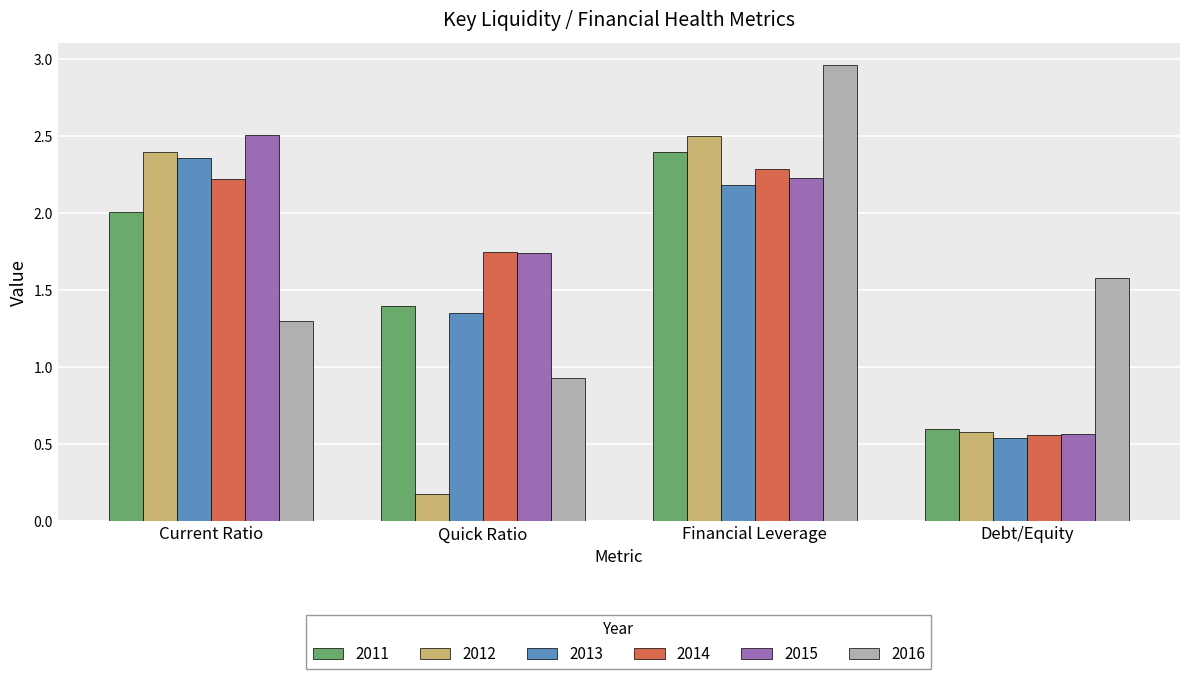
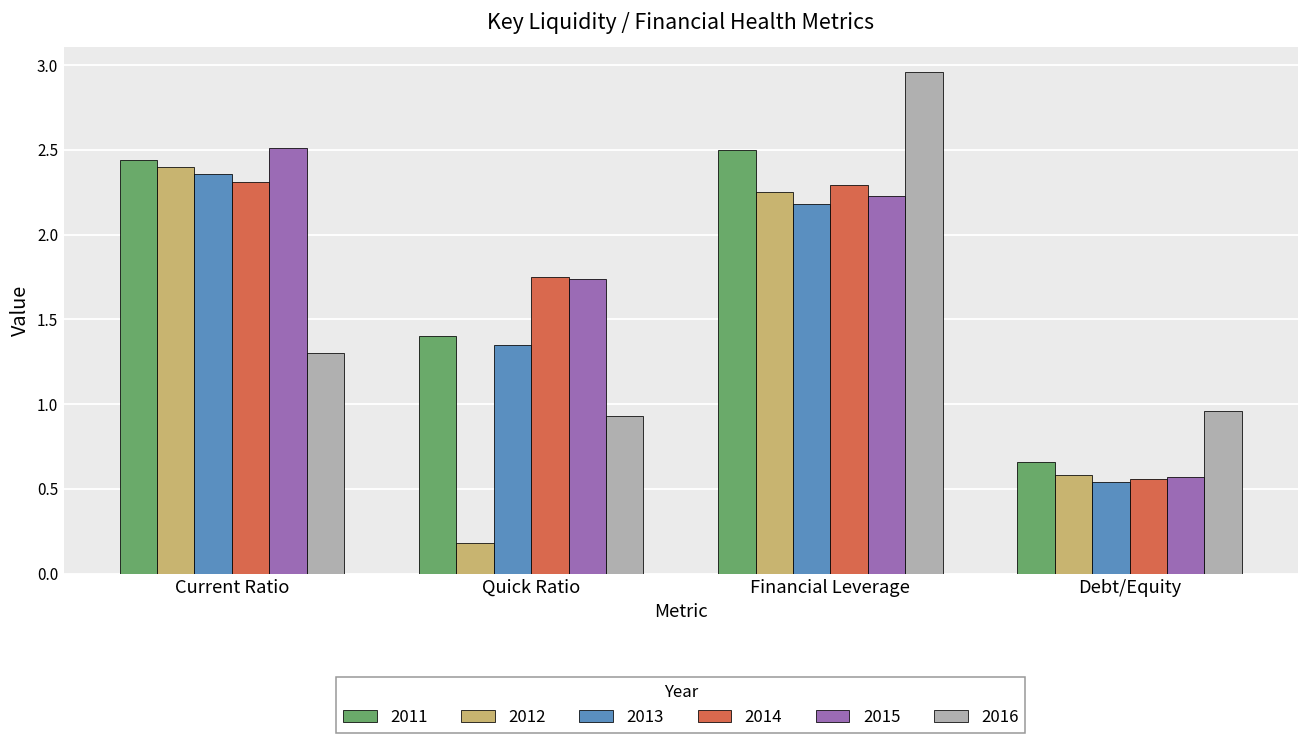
  {
    "2011": {
-     "Current Ratio": 2.01,
+     "Current Ratio": 2.44,
      "Quick Ratio": 1.40,
-     "Financial Leverage": 2.4,
-     "Debt/Equity": 0.60
+     "Financial Leverage": 2.5,
+     "Debt/Equity": 0.66
    },
    "2012": {
      "Current Ratio": 2.40,
      "Quick Ratio": 0.18,
-     "Financial Leverage": 2.50,
+     "Financial Leverage": 2.25,
      "Debt/Equity": 0.58
    },
    "2013": {
      "Current Ratio": 2.36,
      "Quick Ratio": 1.35,
      "Financial Leverage": 2.18,
      "Debt/Equity": 0.54
    },
    "2014": {
-     "Current Ratio": 2.22,
+     "Current Ratio": 2.31,
      "Quick Ratio": 1.75,
      "Financial Leverage": 2.29,
      "Debt/Equity": 0.56
    },
    "2015": {
      "Current Ratio": 2.51,
      "Quick Ratio": 1.74,
      "Financial Leverage": 2.23,
      "Debt/Equity": 0.57
    },
    "2016": {
      "Current Ratio": 1.30,
      "Quick Ratio": 0.93,
      "Financial Leverage": 2.96,
-     "Debt/Equity": 1.58
+     "Debt/Equity": 0.96
    }
  }
